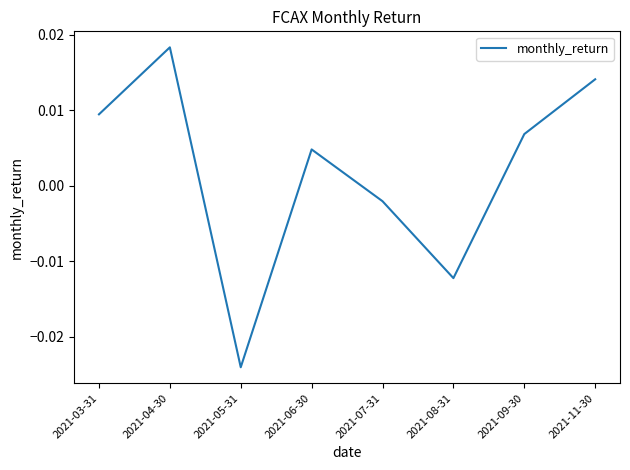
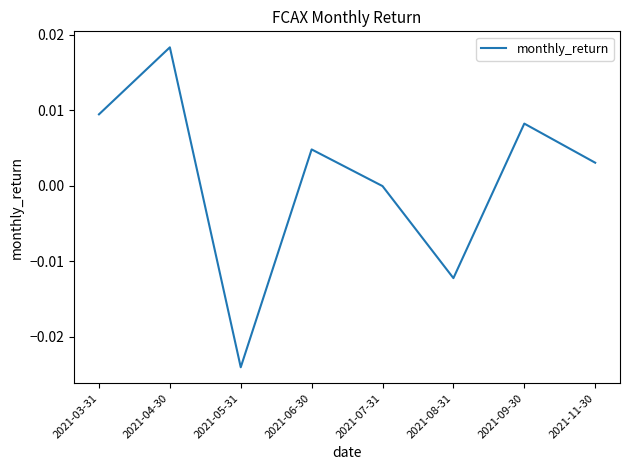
  {
    "2021-03-31": 0.009,
    "2021-04-30": 0.018,
    "2021-05-31": -0.024,
    "2021-06-30": 0.005,
-   "2021-07-31": -0.002,
+   "2021-07-31": 0.000,
    "2021-08-31": -0.012,
-   "2021-09-30": 0.007,
-   "2021-11-30": 0.014
+   "2021-09-30": 0.008,
+   "2021-11-30": 0.003
  }
